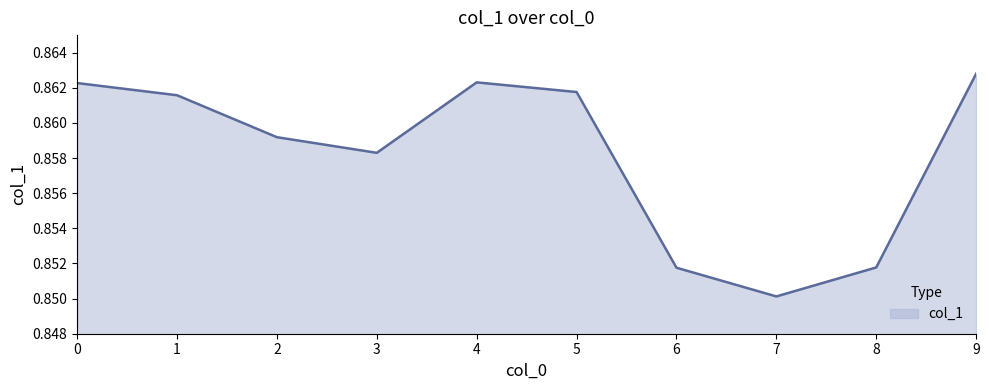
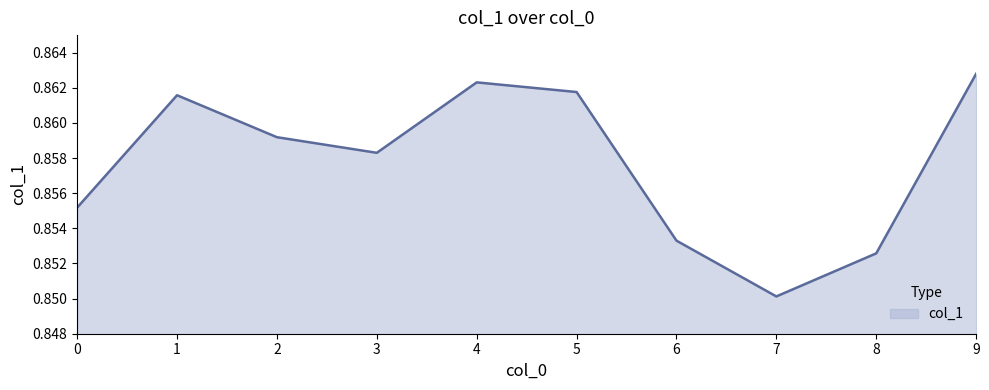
  {
-   "0": 0.8623,
+   "0": 0.8552,
    "1": 0.8616,
    "2": 0.8592,
    "3": 0.8583,
    "4": 0.8623,
    "5": 0.8618,
-   "6": 0.8518,
+   "6": 0.8533,
    "7": 0.8501,
-   "8": 0.8518,
+   "8": 0.8526,
    "9": 0.8628
  }
